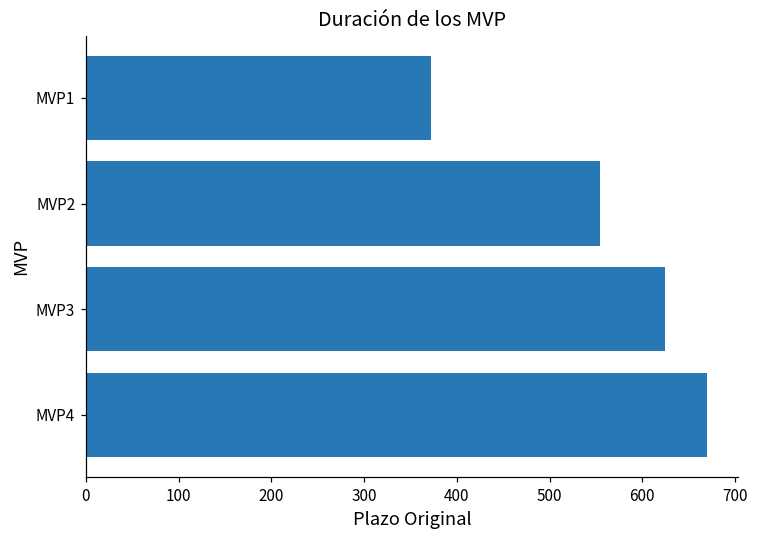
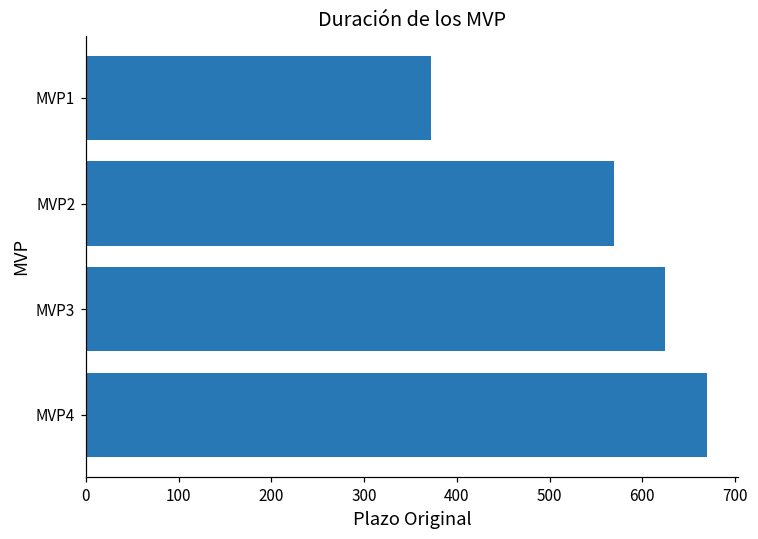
  {
    "MVP1": 370,
-   "MVP2": 550,
+   "MVP2": 570,
    "MVP3": 630,
    "MVP4": 670
  }
